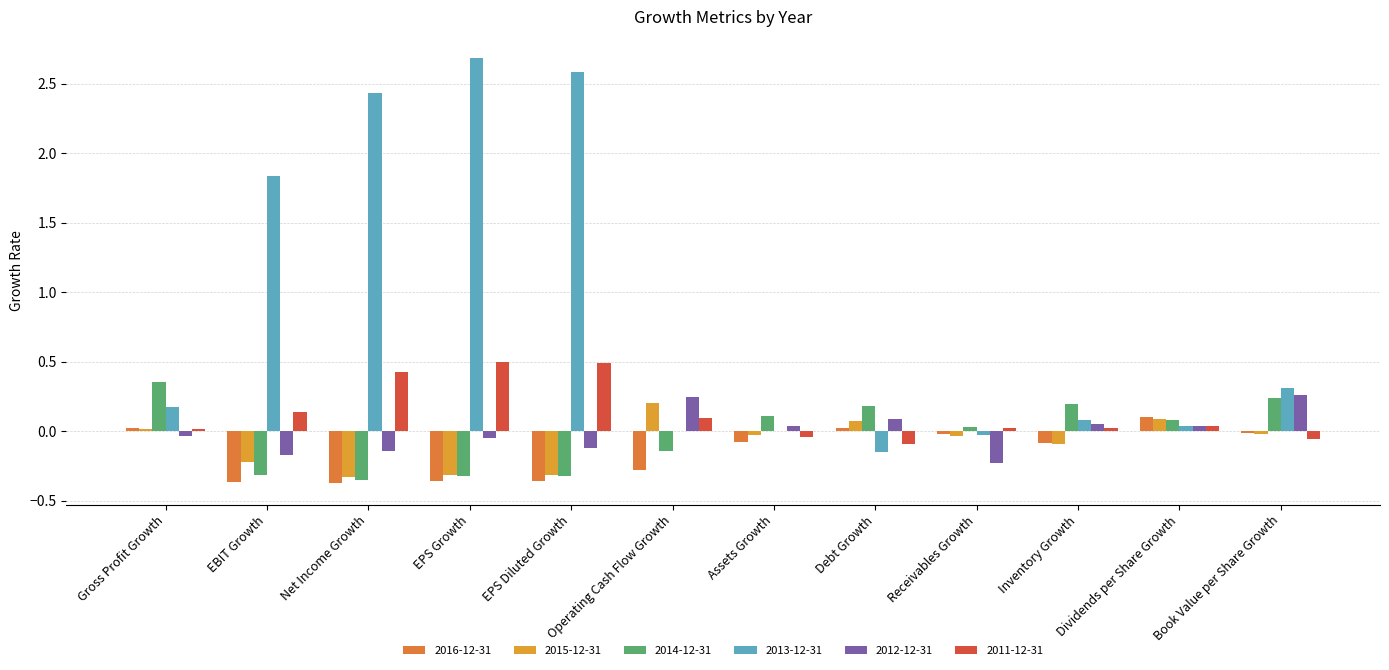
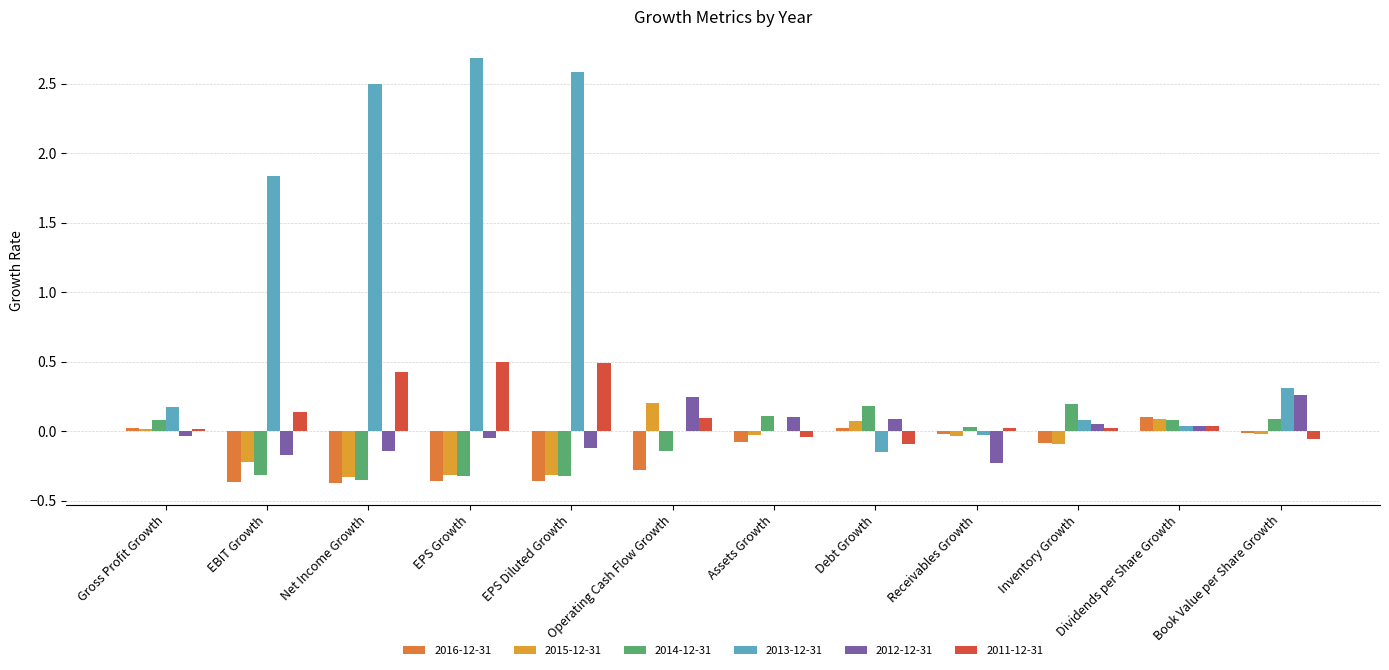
  {
    "2014-12-31": {
-     "Gross Profit Growth": 0.36,
+     "Gross Profit Growth": 0.08,
      "EBIT Growth": -0.31,
      "Net Income Growth": -0.35,
      "EPS Growth": -0.33,
      "EPS Diluted Growth": -0.32,
      "Operating Cash Flow Growth": -0.15,
      "Assets Growth": 0.11,
      "Debt Growth": 0.18,
      "Receivables Growth": 0.03,
      "Inventory Growth": 0.19,
      "Dividends per Share Growth": 0.08,
-     "Book Value per Share Growth": 0.24
+     "Book Value per Share Growth": 0.09
    },
    "2013-12-31": {
      "Gross Profit Growth": 0.17,
      "EBIT Growth": 1.83,
-     "Net Income Growth": 2.43,
+     "Net Income Growth": 2.50,
      "EPS Growth": 2.68,
      "EPS Diluted Growth": 2.58,
      "Debt Growth": -0.15,
      "Receivables Growth": -0.03,
      "Inventory Growth": 0.08,
      "Dividends per Share Growth": 0.03,
      "Book Value per Share Growth": 0.31
    },
    "2012-12-31": {
      "Gross Profit Growth": -0.04,
      "EBIT Growth": -0.17,
      "Net Income Growth": -0.14,
      "EPS Growth": -0.05,
      "EPS Diluted Growth": -0.12,
      "Operating Cash Flow Growth": 0.24,
-     "Assets Growth": 0.03,
+     "Assets Growth": 0.10,
      "Debt Growth": 0.09,
      "Receivables Growth": -0.23,
      "Inventory Growth": 0.05,
      "Dividends per Share Growth": 0.04,
      "Book Value per Share Growth": 0.26
    }
  }
